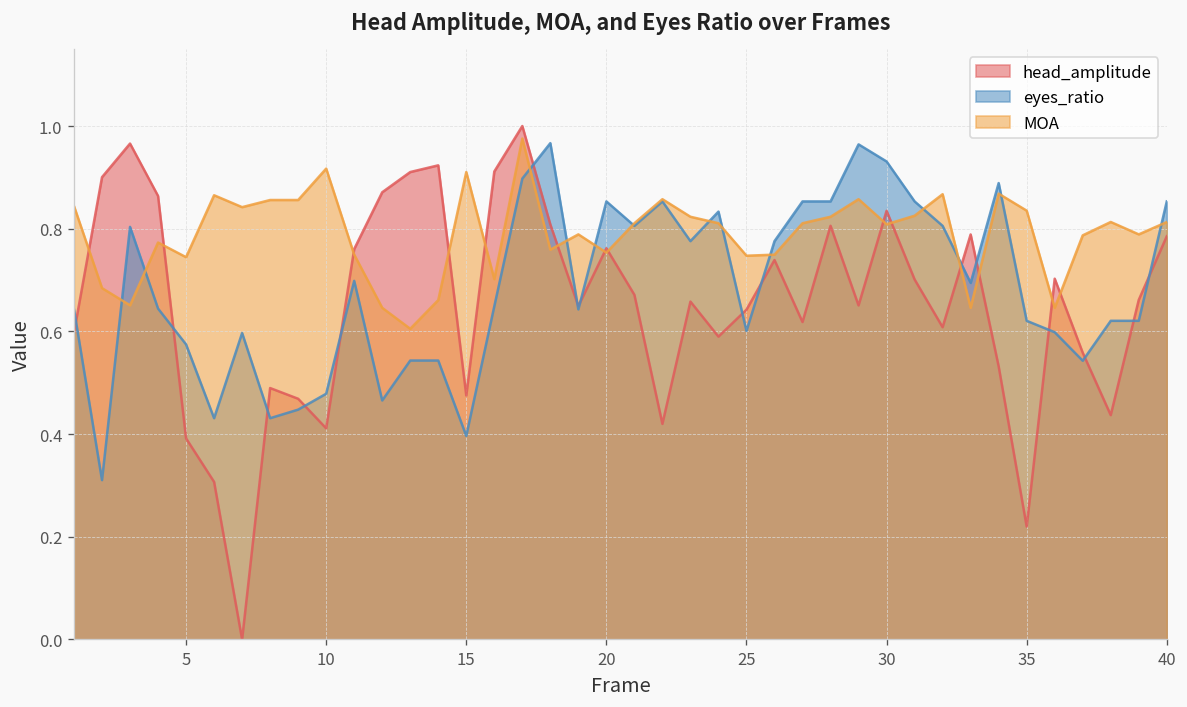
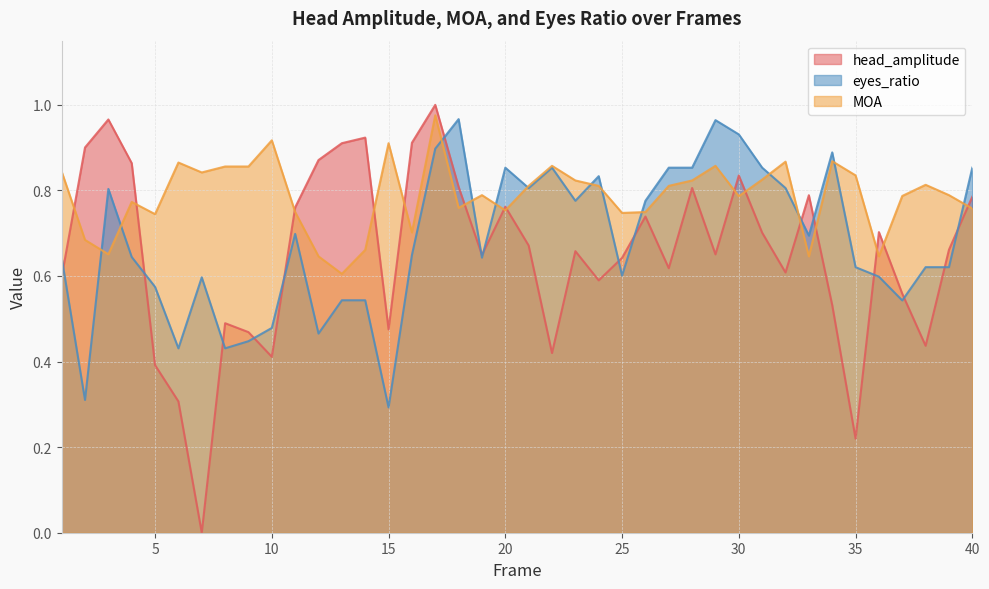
  {
    "head_amplitude": {
      "5": 0.39,
      "10": 0.41,
      "15": 0.48,
      "20": 0.76,
      "25": 0.64,
      "30": 0.83,
      "35": 0.22,
      "40": 0.79
    },
    "eyes_ratio": {
      "5": 0.57,
      "10": 0.48,
-     "15": 0.40,
+     "15": 0.29,
      "20": 0.85,
      "25": 0.60,
      "30": 0.93,
      "35": 0.62,
      "40": 0.85
    },
    "MOA": {
      "5": 0.74,
      "10": 0.92,
      "15": 0.91,
      "20": 0.75,
      "25": 0.75,
-     "30": 0.81,
+     "30": 0.79,
      "35": 0.84,
-     "40": 0.81
+     "40": 0.76
    }
  }
